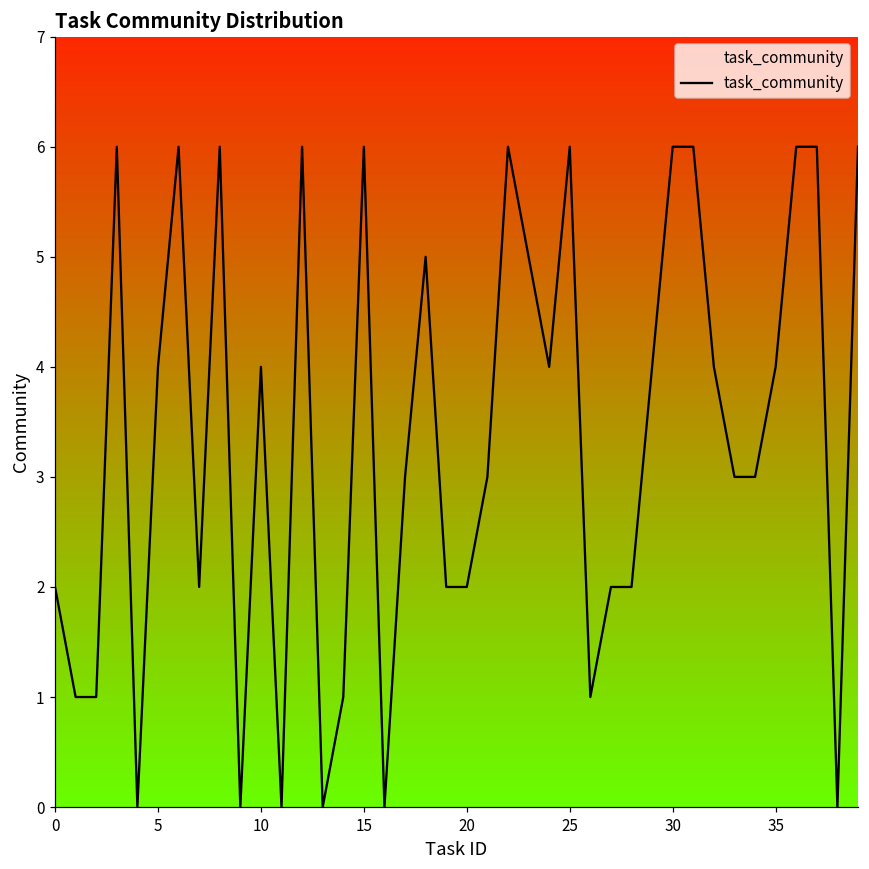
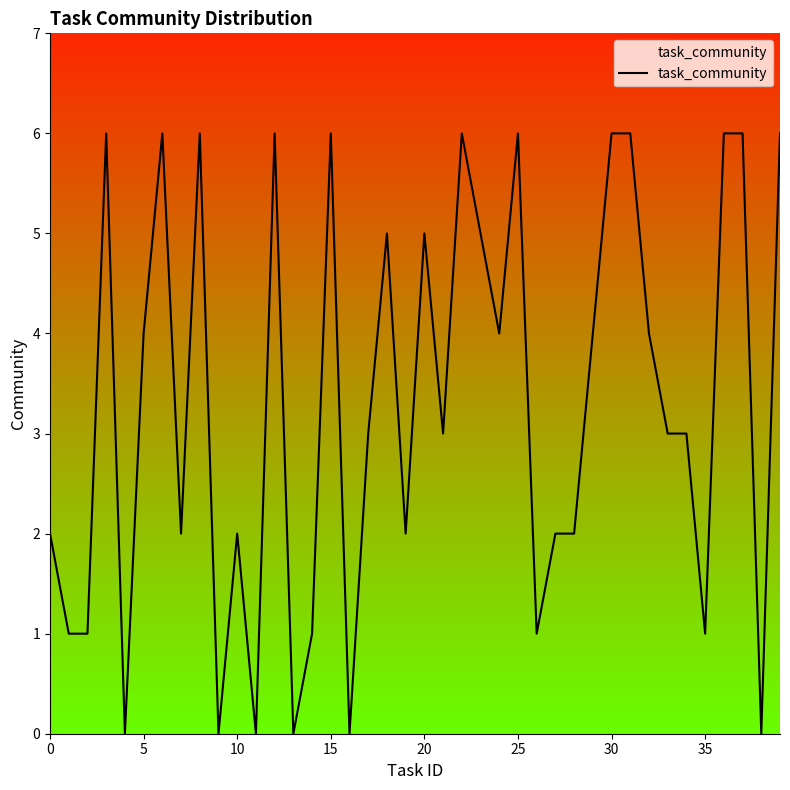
  {
    "0": 2,
    "5": 4,
-   "10": 4,
+   "10": 2,
    "15": 6,
-   "20": 2,
+   "20": 5,
    "25": 6,
    "30": 6,
-   "35": 4
+   "35": 1
  }
